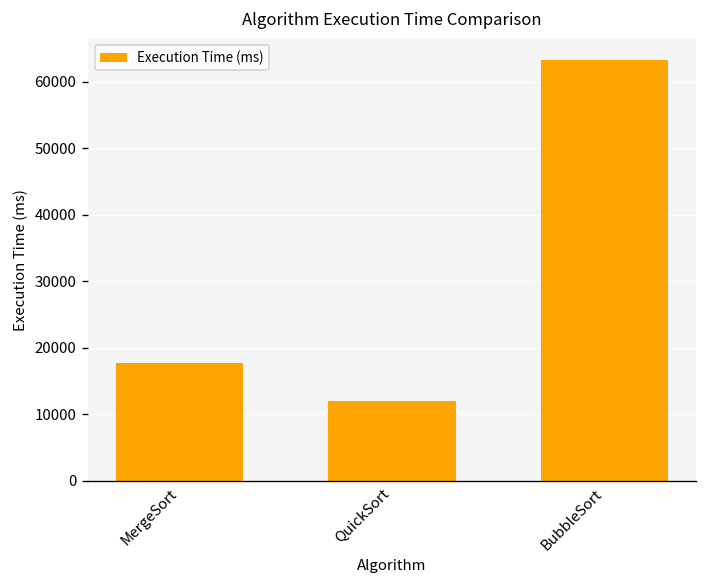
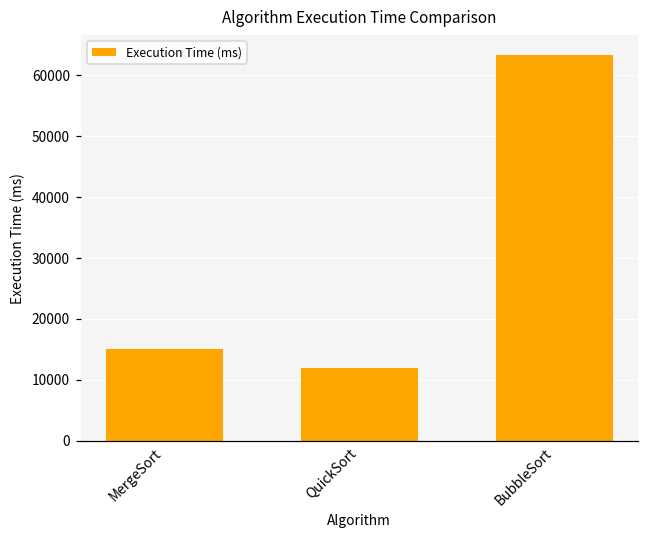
  {
-   "MergeSort": 18000,
+   "MergeSort": 15000,
    "QuickSort": 12000,
    "BubbleSort": 63000
  }
